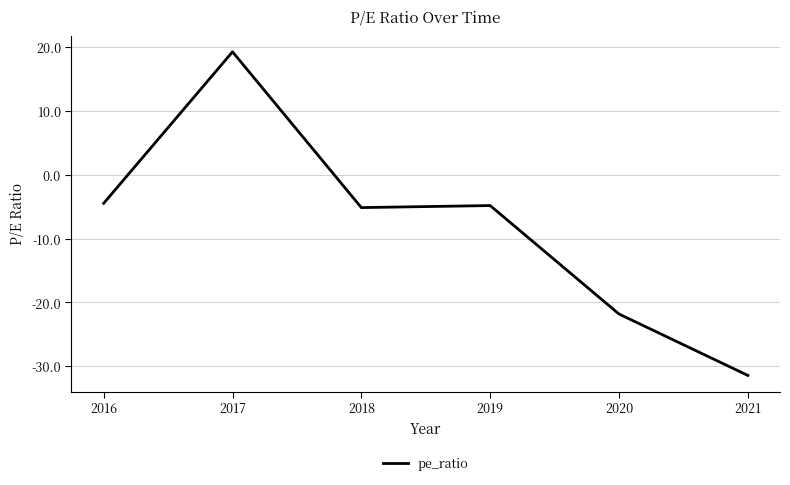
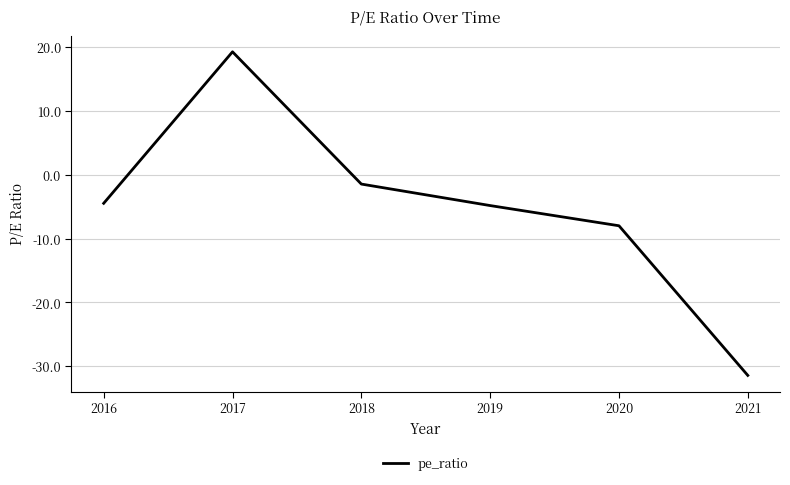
  {
    "2016": -4,
    "2017": 19,
-   "2018": -5,
+   "2018": -1,
    "2019": -5,
-   "2020": -22,
+   "2020": -8,
    "2021": -31
  }
